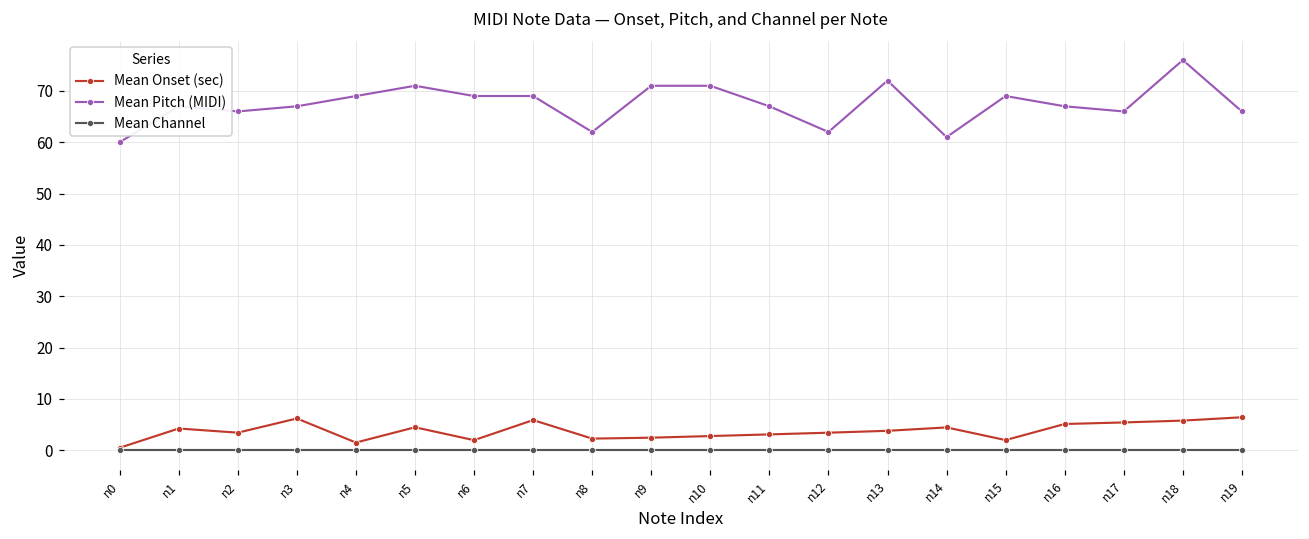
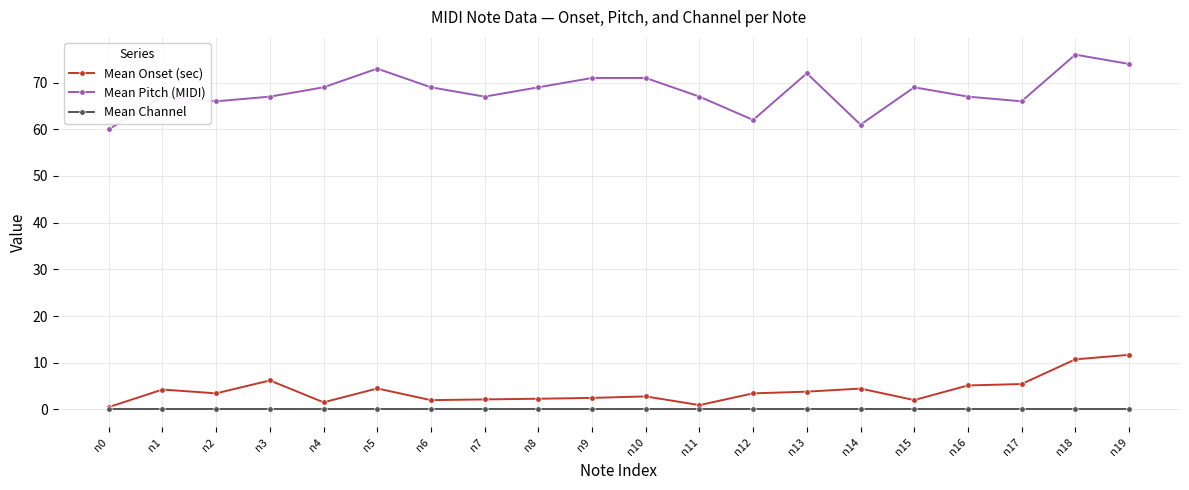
  {
    "Mean Onset (sec)": {
      "n1": 4,
      "n2": 3,
      "n3": 6,
      "n4": 2,
      "n5": 4,
      "n6": 2,
-     "n7": 6,
+     "n7": 2,
      "n8": 2,
      "n9": 2,
      "n10": 3,
-     "n11": 3,
+     "n11": 1,
      "n12": 3,
      "n13": 4,
      "n14": 4,
      "n15": 2,
      "n16": 5,
      "n17": 5,
-     "n18": 6,
-     "n19": 6
+     "n18": 11,
+     "n19": 12
    },
    "Mean Pitch (MIDI)": {
      "n0": 60,
      "n2": 66,
      "n3": 67,
      "n4": 69,
-     "n5": 71,
+     "n5": 73,
      "n6": 69,
-     "n7": 69,
-     "n8": 62,
+     "n7": 67,
+     "n8": 69,
      "n9": 71,
      "n10": 71,
      "n11": 67,
      "n12": 62,
      "n13": 72,
      "n14": 61,
      "n15": 69,
      "n16": 67,
      "n17": 66,
      "n18": 76,
-     "n19": 66
+     "n19": 74
    },
    "Mean Channel": {
      "n1": 0,
      "n2": 0,
      "n3": 0,
      "n4": 0,
      "n5": 0,
      "n6": 0,
      "n7": 0,
      "n8": 0,
      "n9": 0,
      "n10": 0,
      "n11": 0,
      "n12": 0,
      "n13": 0,
      "n14": 0,
      "n15": 0,
      "n16": 0,
      "n17": 0,
      "n18": 0,
      "n19": 0
    }
  }
